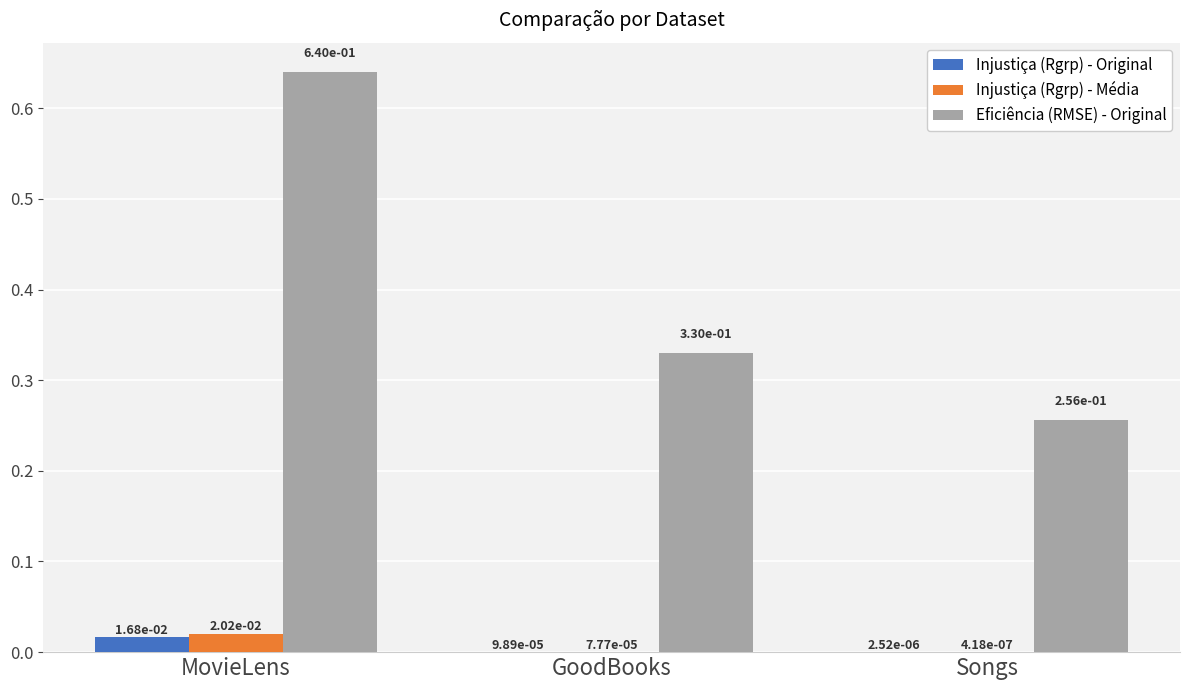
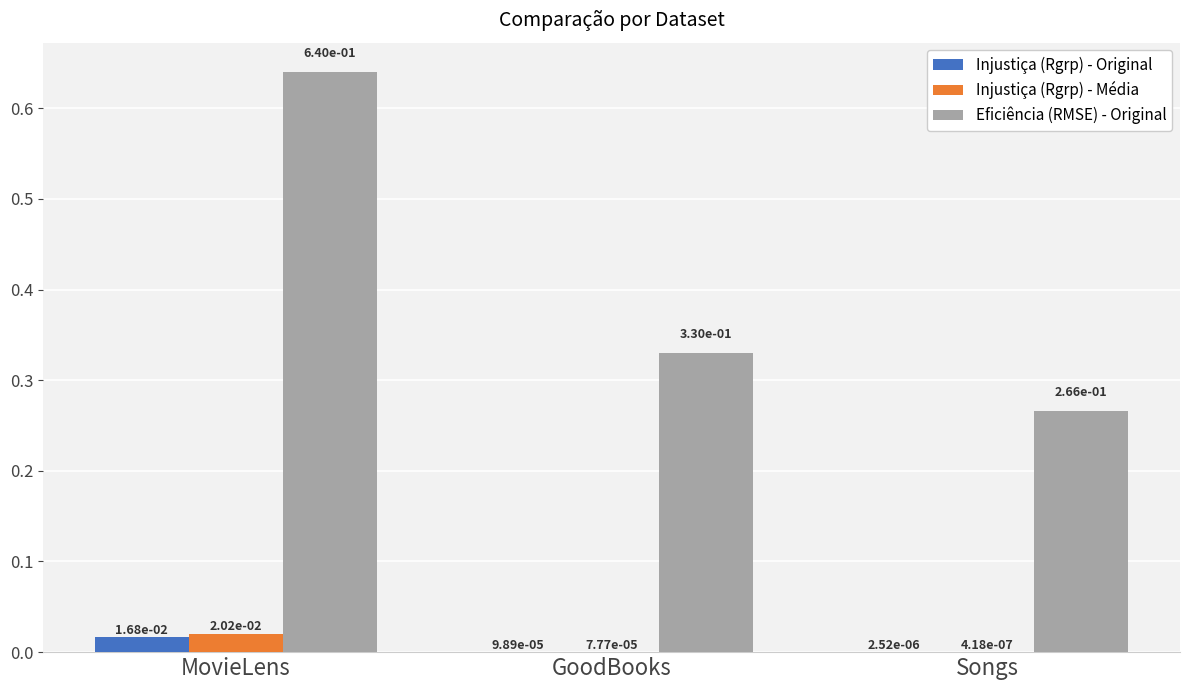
  {
    "Injustiça (Rgrp) - Original": {
      "MovieLens": "1.68e-02",
      "GoodBooks": "9.89e-05",
      "Songs": "2.52e-06"
    },
    "Injustiça (Rgrp) - Média": {
      "MovieLens": "2.02e-02",
      "GoodBooks": "7.77e-05",
      "Songs": "4.18e-07"
    },
    "Eficiência (RMSE) - Original": {
      "MovieLens": "6.40e-01",
      "GoodBooks": "3.30e-01",
-     "Songs": "2.56e-01"
+     "Songs": "2.66e-01"
    }
  }
